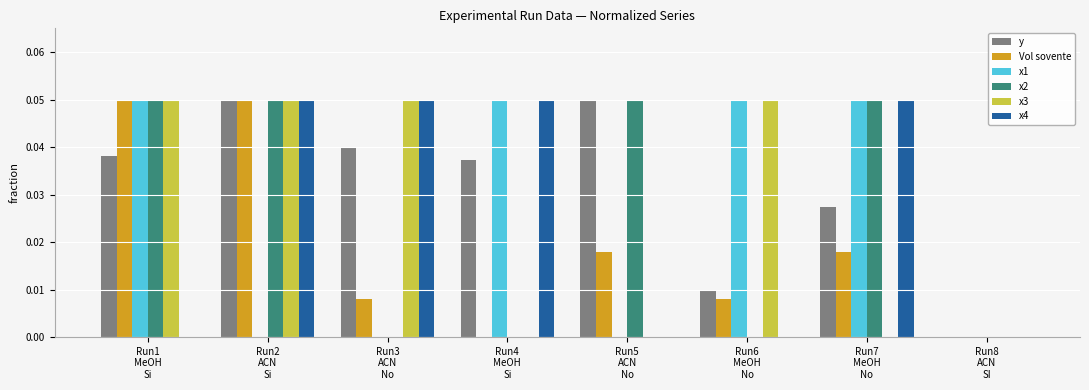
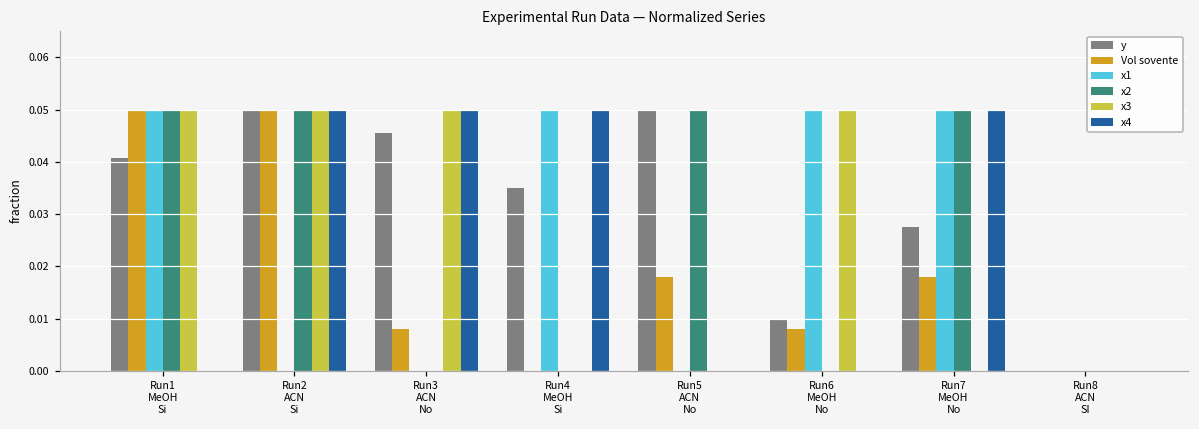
  {
    "y": {
-     "Run1 MeOH Si": 0.038,
+     "Run1 MeOH Si": 0.041,
      "Run2 ACN Si": 0.050,
-     "Run3 ACN No": 0.040,
-     "Run4 MeOH Si": 0.037,
+     "Run3 ACN No": 0.045,
+     "Run4 MeOH Si": 0.035,
      "Run5 ACN No": 0.050,
      "Run6 MeOH No": 0.010,
      "Run7 MeOH No": 0.027,
      "Run8 ACN SI": 0.000
    },
    "x1": {
      "Run1 MeOH Si": 0.050,
      "Run2 ACN Si": 0.000,
      "Run3 ACN No": 0.000,
      "Run4 MeOH Si": 0.050,
      "Run5 ACN No": 0.000,
      "Run6 MeOH No": 0.050,
      "Run7 MeOH No": 0.050,
      "Run8 ACN SI": 0.000
    },
    "x2": {
      "Run1 MeOH Si": 0.050,
      "Run2 ACN Si": 0.050,
      "Run3 ACN No": 0.000,
      "Run4 MeOH Si": 0.000,
      "Run5 ACN No": 0.050,
      "Run6 MeOH No": 0.000,
      "Run7 MeOH No": 0.050,
      "Run8 ACN SI": 0.000
    },
    "x4": {
      "Run1 MeOH Si": 0.000,
      "Run2 ACN Si": 0.050,
      "Run3 ACN No": 0.050,
      "Run4 MeOH Si": 0.050,
      "Run5 ACN No": 0.000,
      "Run6 MeOH No": 0.000,
      "Run7 MeOH No": 0.050,
      "Run8 ACN SI": 0.000
    }
  }
